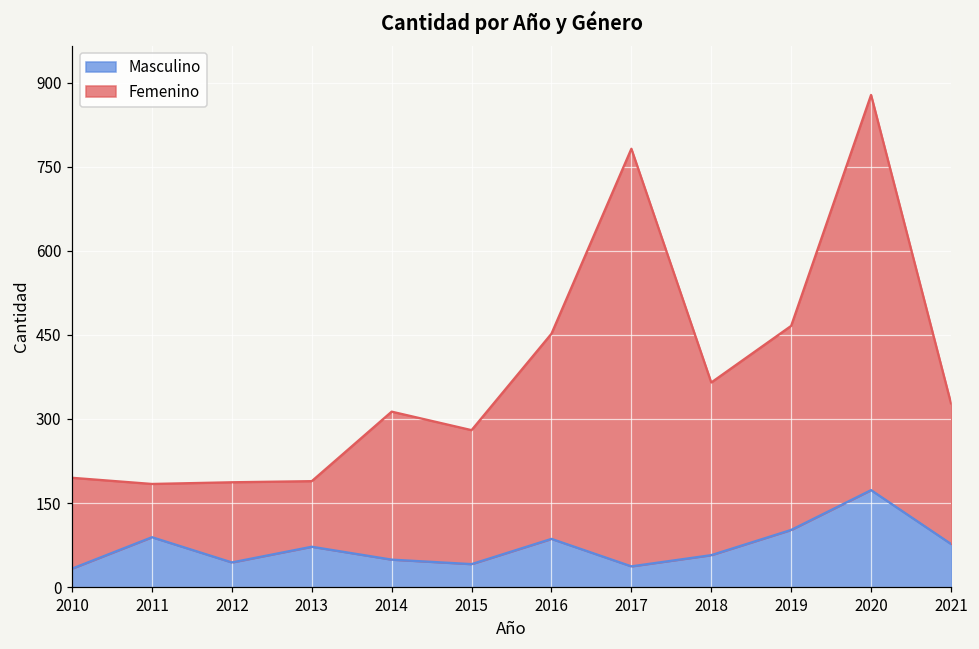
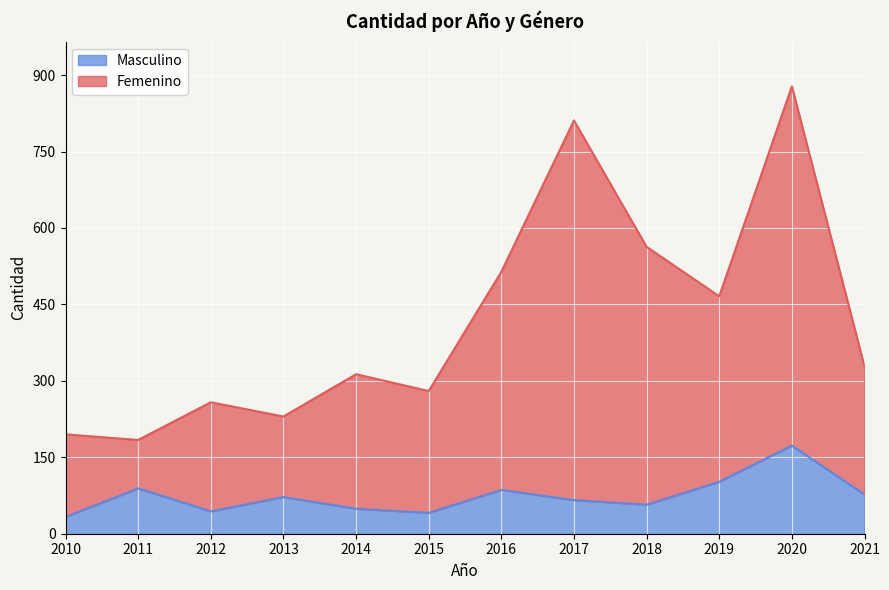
  {
    "Masculino": {
      "2010": 30,
      "2011": 90,
      "2012": 40,
      "2013": 70,
      "2014": 50,
      "2015": 40,
      "2016": 90,
-     "2017": 40,
+     "2017": 70,
      "2018": 60,
      "2019": 100,
      "2020": 170,
      "2021": 80
    },
    "Femenino": {
      "2010": 160,
      "2011": 100,
-     "2012": 140,
-     "2013": 120,
+     "2012": 210,
+     "2013": 160,
      "2014": 260,
      "2015": 240,
-     "2016": 370,
+     "2016": 430,
      "2017": 750,
-     "2018": 310,
+     "2018": 510,
      "2019": 360,
      "2020": 710,
      "2021": 250
    }
  }
